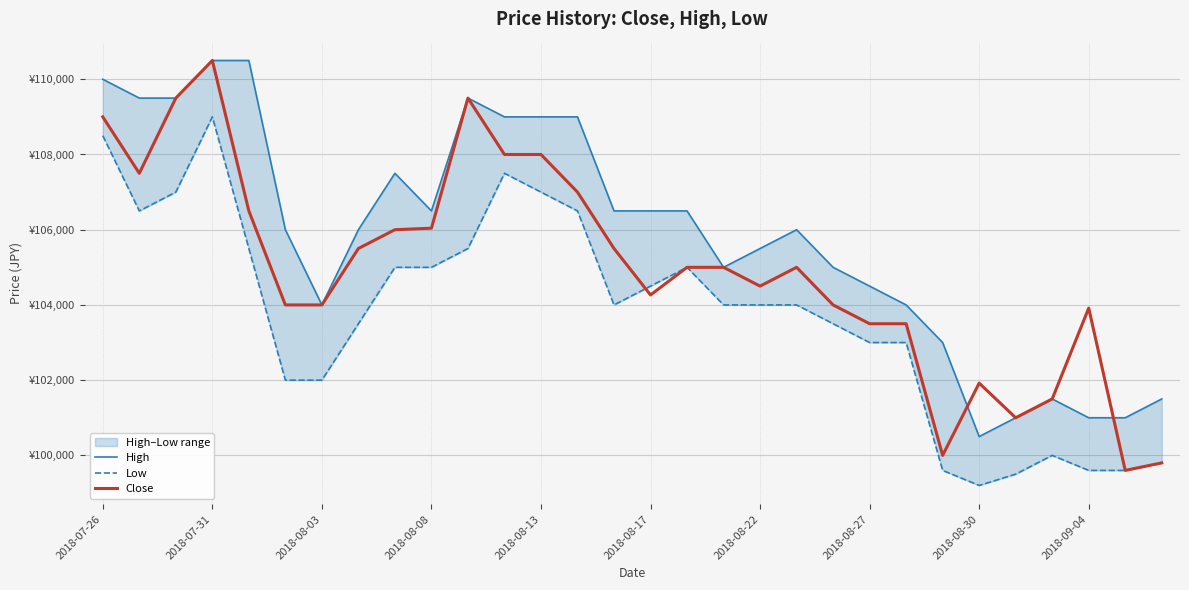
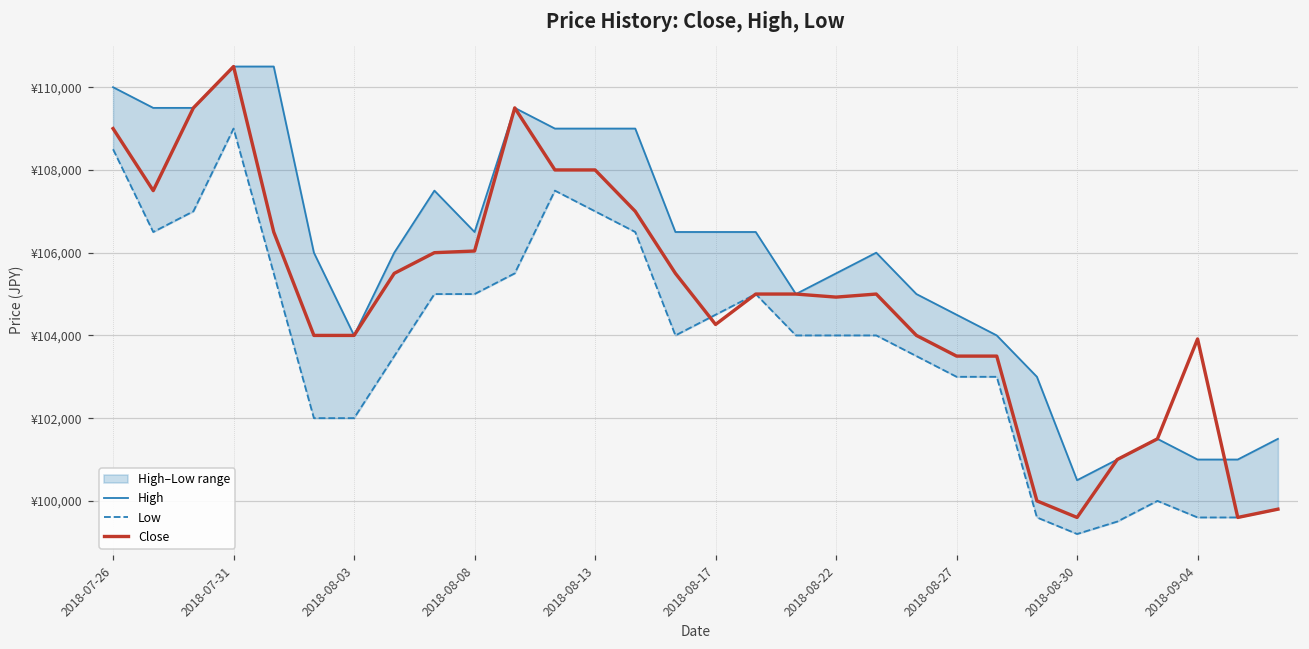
  {
    "Close": {
      "2018-07-26": "¥109,000",
      "2018-08-08": "¥106,000",
      "2018-08-13": "¥108,000",
      "2018-08-17": "¥104,300",
-     "2018-08-22": "¥104,500",
+     "2018-08-22": "¥104,900",
      "2018-08-27": "¥103,500",
-     "2018-08-30": "¥101,900",
+     "2018-08-30": "¥99,600",
      "2018-09-04": "¥103,900"
    }
  }
